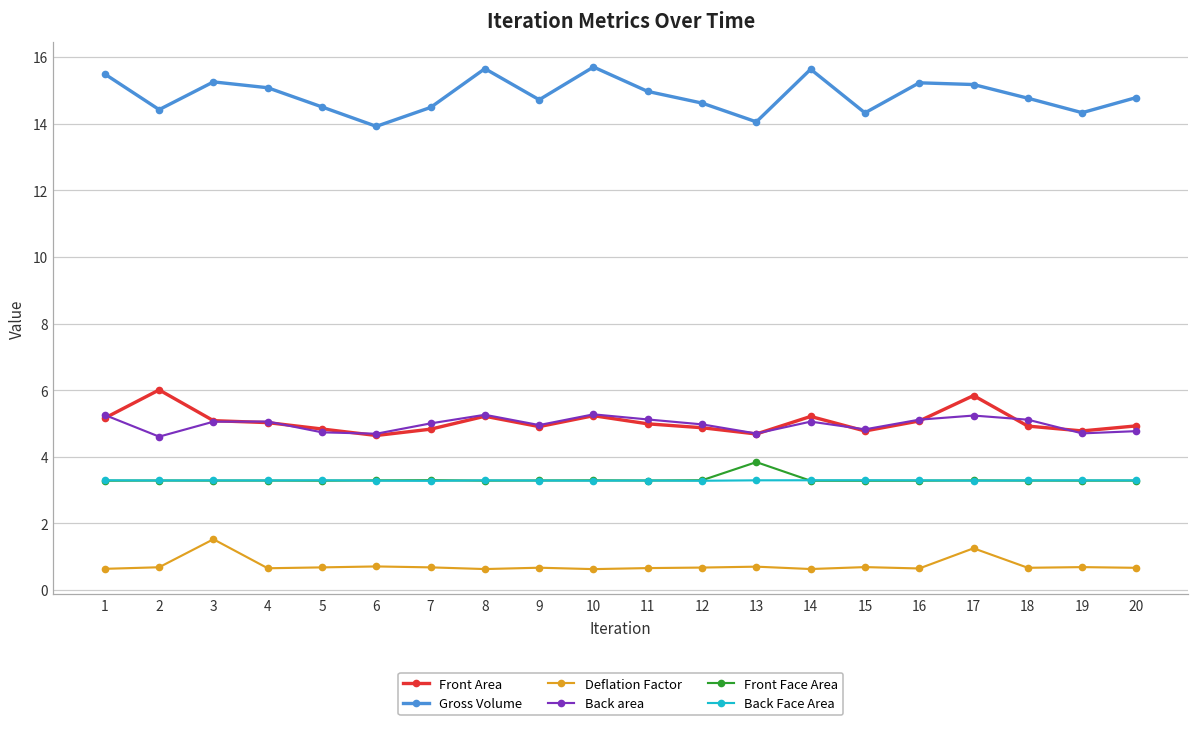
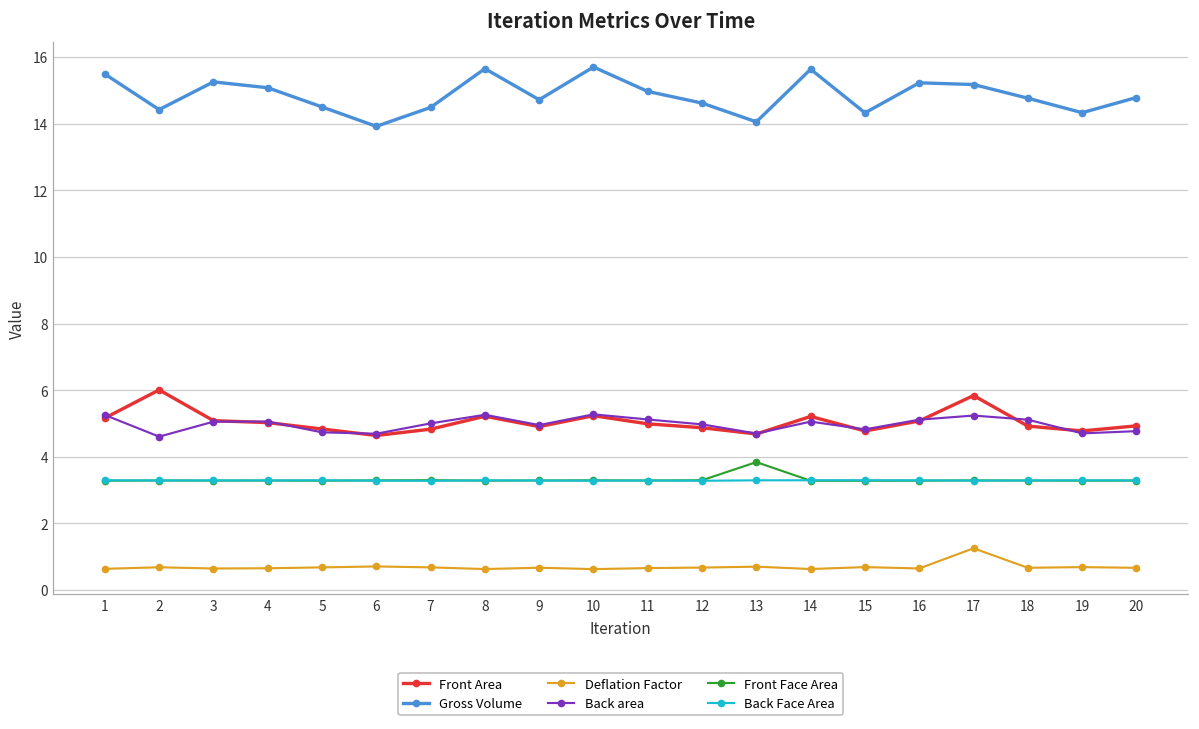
  {
    "Front Area": {
      "1": 5.2,
      "2": 6.0,
      "5": 4.8,
      "7": 4.8,
      "11": 5.0,
      "12": 4.9,
      "14": 5.2,
      "17": 5.8,
      "18": 4.9,
      "20": 4.9
    },
    "Gross Volume": {
      "1": 15.5,
      "2": 14.4,
      "3": 15.3,
      "4": 15.1,
      "5": 14.5,
      "6": 13.9,
      "7": 14.5,
      "8": 15.7,
      "9": 14.7,
      "10": 15.7,
      "11": 15.0,
      "12": 14.6,
      "13": 14.1,
      "14": 15.6,
      "15": 14.3,
      "16": 15.2,
      "17": 15.2,
      "18": 14.8,
      "19": 14.3,
      "20": 14.8
    },
    "Deflation Factor": {
      "1": 0.6,
      "2": 0.7,
-     "3": 1.5,
+     "3": 0.6,
      "4": 0.7,
      "5": 0.7,
      "6": 0.7,
      "7": 0.7,
      "8": 0.6,
      "9": 0.7,
      "10": 0.6,
      "11": 0.7,
      "12": 0.7,
      "13": 0.7,
      "14": 0.6,
      "15": 0.7,
      "16": 0.6,
      "17": 1.3,
      "18": 0.7,
      "19": 0.7,
      "20": 0.7
    },
    "Back area": {
      "1": 5.3,
      "2": 4.6,
      "5": 4.7,
      "7": 5.0,
      "11": 5.1,
      "12": 5.0,
      "14": 5.1,
      "17": 5.2,
      "18": 5.1,
      "20": 4.8
    },
    "Front Face Area": {
      "13": 3.8
    },
    "Back Face Area": {
      "13": 3.3
    }
  }
